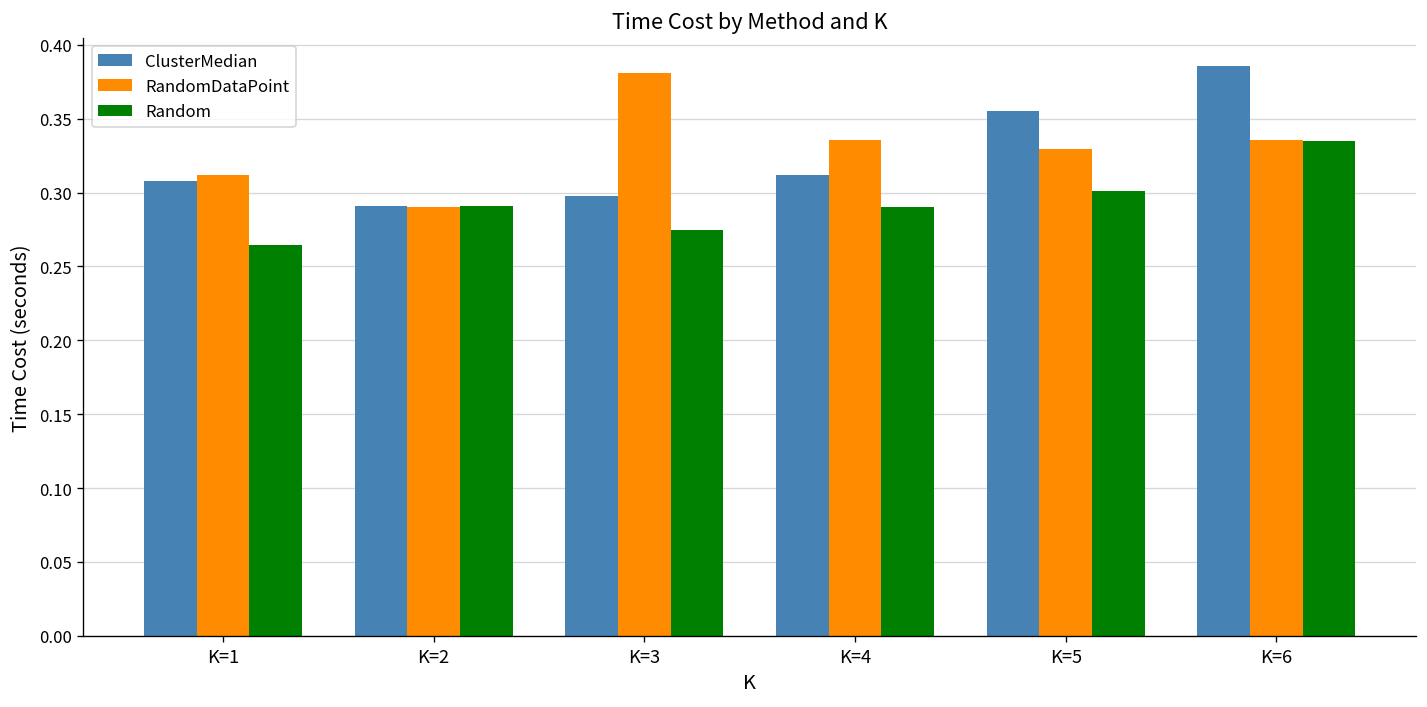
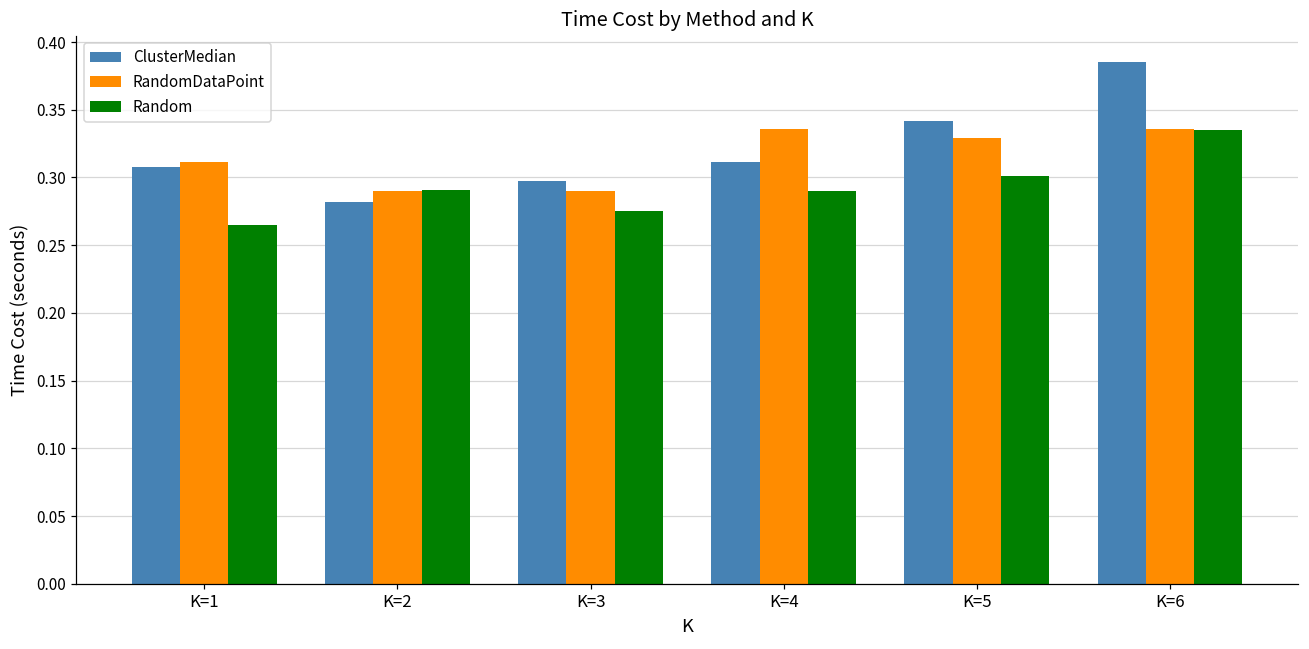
  {
    "ClusterMedian": {
      "K=1": 0.308,
-     "K=2": 0.291,
+     "K=2": 0.282,
      "K=3": 0.298,
      "K=4": 0.312,
-     "K=5": 0.355,
+     "K=5": 0.341,
      "K=6": 0.386
    },
    "RandomDataPoint": {
      "K=1": 0.312,
      "K=2": 0.290,
-     "K=3": 0.381,
+     "K=3": 0.290,
      "K=4": 0.335,
      "K=5": 0.329,
      "K=6": 0.336
    },
    "Random": {
      "K=1": 0.265,
      "K=2": 0.291,
      "K=3": 0.275,
      "K=4": 0.290,
      "K=5": 0.301,
      "K=6": 0.335
    }
  }
